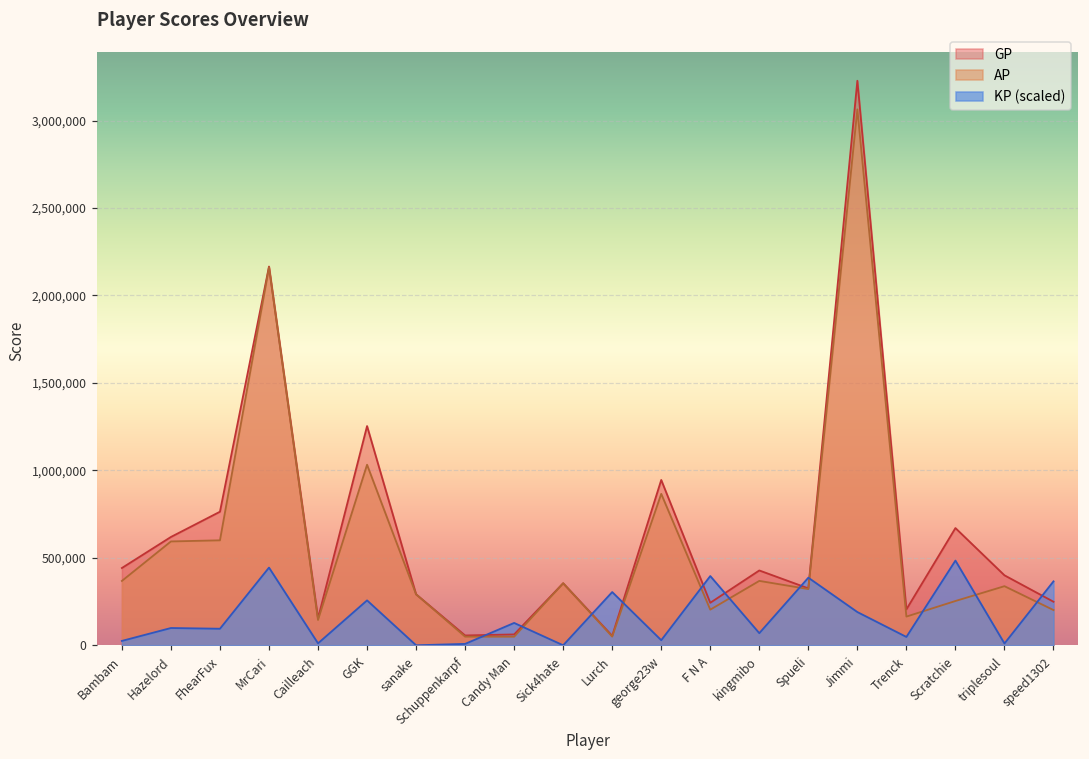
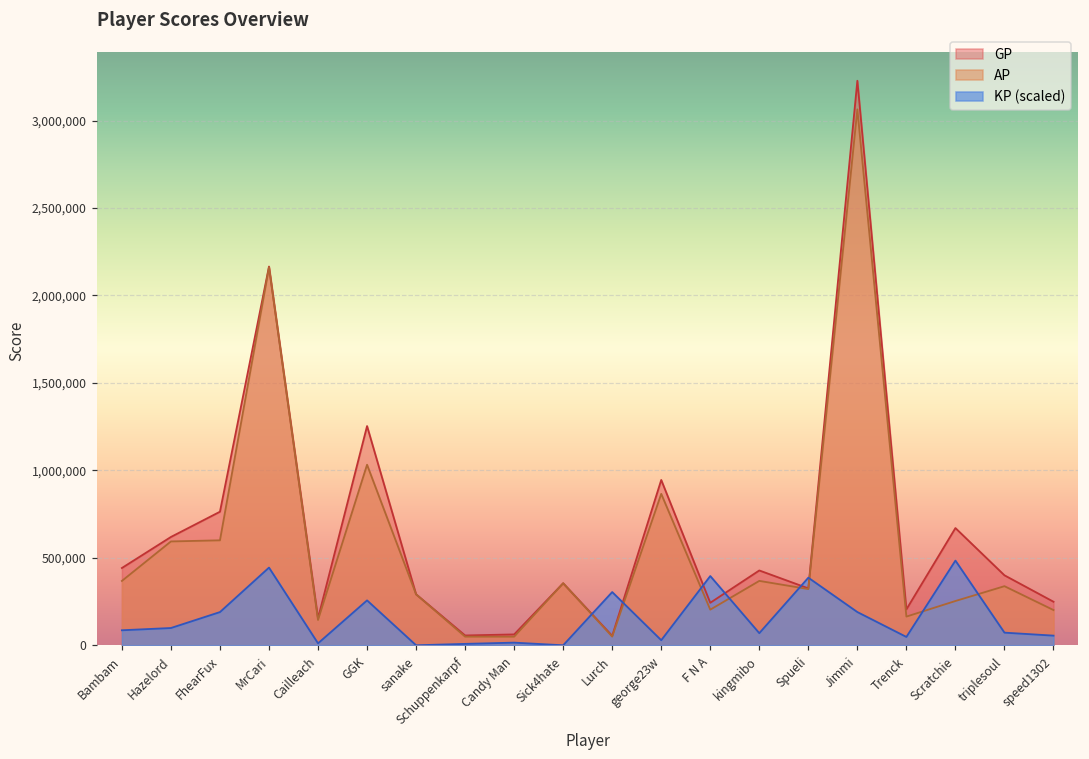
  {
    "KP (scaled)": {
-     "Bambam": "20,000",
+     "Bambam": "90,000",
      "Hazelord": "100,000",
-     "FhearFux": "90,000",
+     "FhearFux": "190,000",
      "MrCari": "440,000",
      "Cailleach": "10,000",
      "GGK": "260,000",
      "sanake": "0",
      "Schuppenkarpf": "10,000",
-     "Candy Man": "130,000",
+     "Candy Man": "20,000",
      "Sick4hate": "0",
      "Lurch": "300,000",
      "george23w": "30,000",
      "F N A": "400,000",
      "kingmibo": "70,000",
      "Spueli": "390,000",
      "Jimmi": "190,000",
      "Trenck": "50,000",
      "Scratchie": "480,000",
-     "triplesoul": "10,000",
-     "speed1302": "370,000"
+     "triplesoul": "70,000",
+     "speed1302": "60,000"
    }
  }
